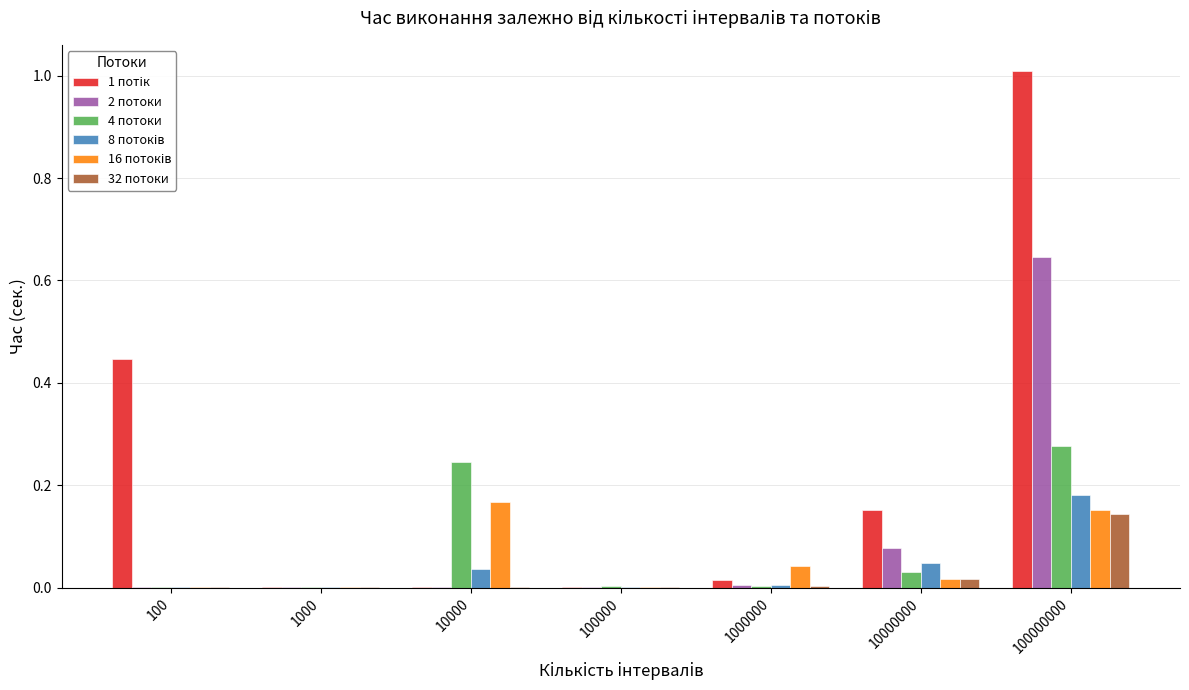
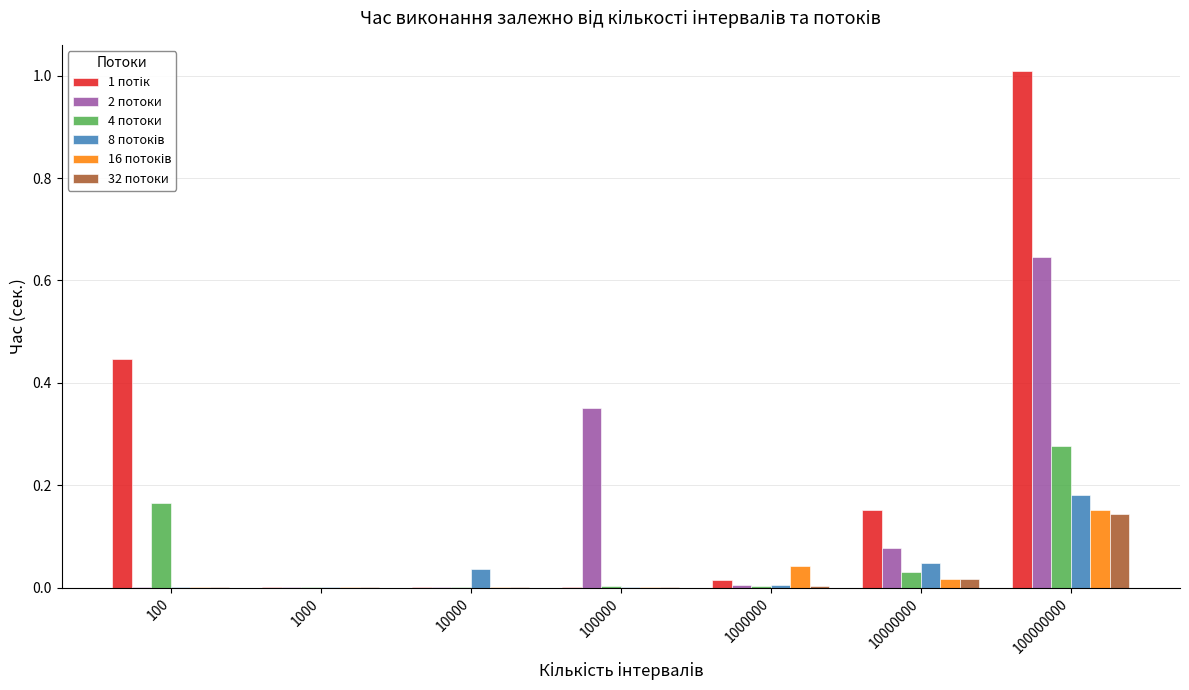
  {
    "1 потік": {
      "100": 0.45,
      "1000000": 0.01,
      "10000000": 0.15,
      "100000000": 1.01
    },
    "2 потоки": {
-     "100000": 0.00,
+     "100000": 0.35,
      "1000000": 0.01,
      "10000000": 0.08,
      "100000000": 0.65
    },
    "4 потоки": {
-     "100": 0.00,
-     "10000": 0.25,
+     "100": 0.17,
+     "10000": 0.00,
      "10000000": 0.03,
      "100000000": 0.28
    },
    "8 потоків": {
      "10000": 0.04,
      "1000000": 0.01,
      "10000000": 0.05,
      "100000000": 0.18
    },
    "16 потоків": {
-     "10000": 0.17,
+     "10000": 0.00,
      "1000000": 0.04,
      "10000000": 0.02,
      "100000000": 0.15
    },
    "32 потоки": {
      "10000000": 0.02,
      "100000000": 0.14
    }
  }
